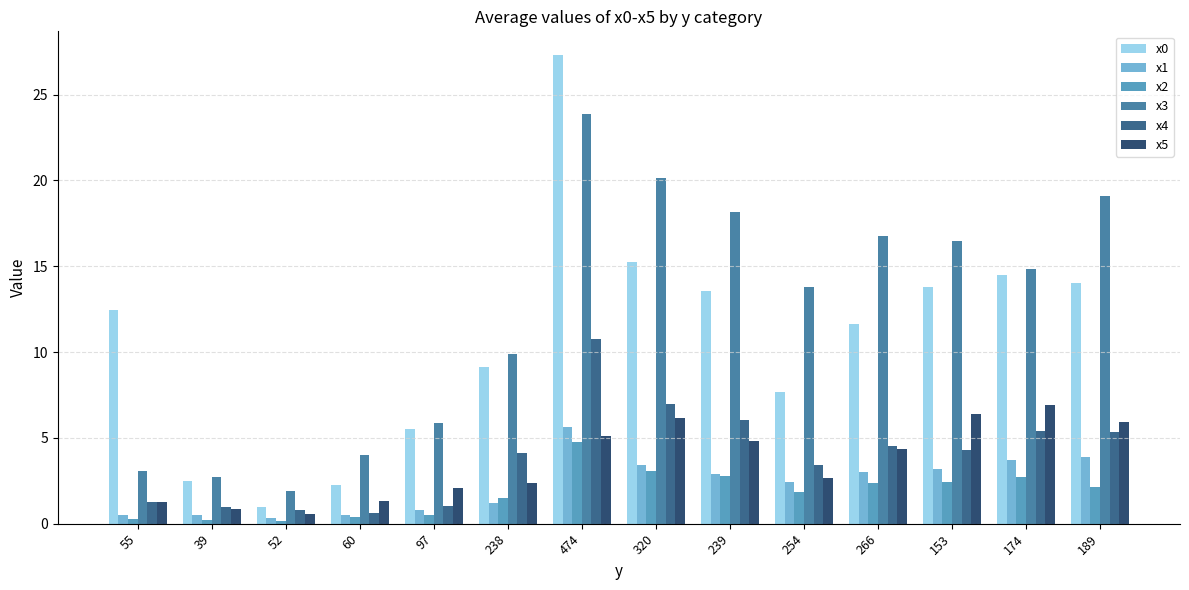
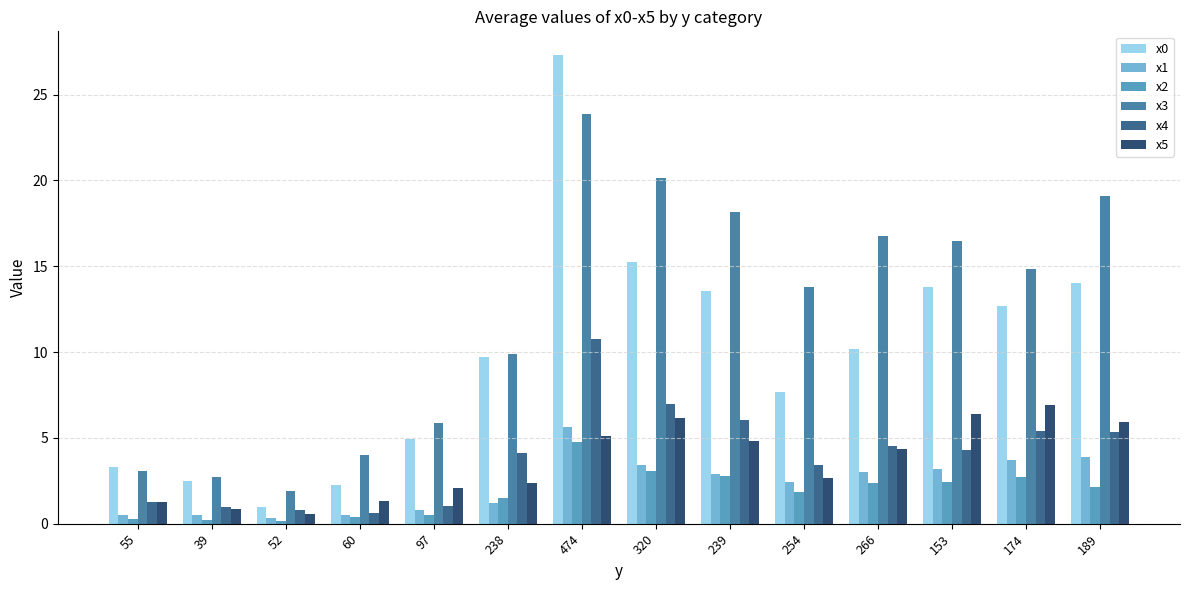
  {
    "x0": {
-     "55": 12.5,
+     "55": 3.3,
      "39": 2.5,
      "52": 1.0,
      "60": 2.3,
-     "97": 5.5,
-     "238": 9.1,
+     "97": 4.9,
+     "238": 9.7,
      "474": 27.3,
      "320": 15.3,
      "239": 13.6,
      "254": 7.7,
-     "266": 11.6,
+     "266": 10.2,
      "153": 13.8,
-     "174": 14.5,
+     "174": 12.7,
      "189": 14.0
    }
  }
